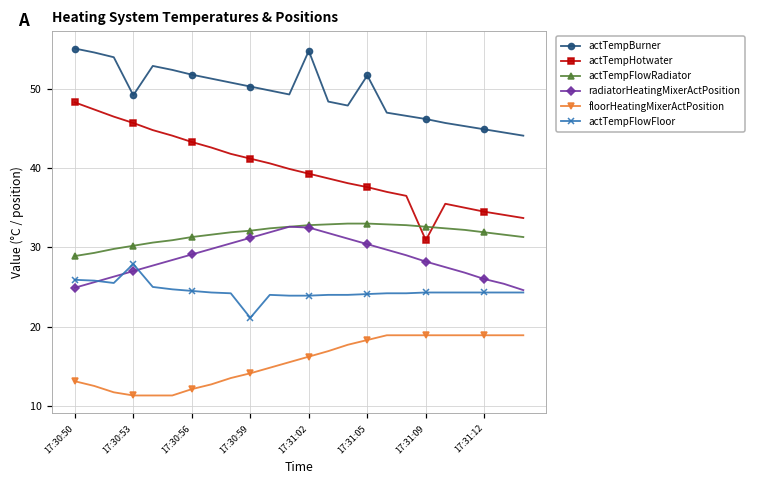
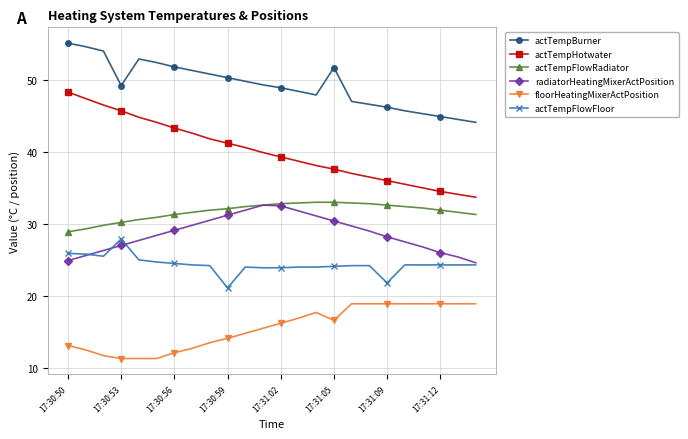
  {
    "actTempBurner": {
      "17:30:50": 55,
      "17:30:53": 49,
      "17:30:56": 52,
      "17:30:59": 50,
-     "17:31:02": 55,
+     "17:31:02": 49,
      "17:31:05": 52,
      "17:31:09": 46,
      "17:31:12": 45
    },
    "actTempHotwater": {
      "17:30:50": 48,
      "17:30:53": 46,
      "17:30:56": 43,
      "17:30:59": 41,
      "17:31:02": 39,
      "17:31:05": 38,
-     "17:31:09": 31,
+     "17:31:09": 36,
      "17:31:12": 35
    },
    "actTempFlowRadiator": {
      "17:30:50": 29,
      "17:30:53": 30,
      "17:30:56": 31,
      "17:30:59": 32,
      "17:31:05": 33,
      "17:31:09": 33,
      "17:31:12": 32
    },
    "radiatorHeatingMixerActPosition": {
      "17:30:50": 25,
      "17:30:53": 27,
      "17:30:56": 29,
      "17:30:59": 31,
      "17:31:05": 30,
      "17:31:09": 28,
      "17:31:12": 26
    },
    "floorHeatingMixerActPosition": {
      "17:30:50": 13,
      "17:30:53": 11,
      "17:30:56": 12,
      "17:30:59": 14,
      "17:31:02": 16,
-     "17:31:05": 18,
+     "17:31:05": 17,
      "17:31:09": 19,
      "17:31:12": 19
    },
    "actTempFlowFloor": {
      "17:30:50": 26,
      "17:30:53": 28,
      "17:30:56": 25,
      "17:30:59": 21,
      "17:31:02": 24,
      "17:31:05": 24,
-     "17:31:09": 24,
+     "17:31:09": 22,
      "17:31:12": 24
    }
  }
